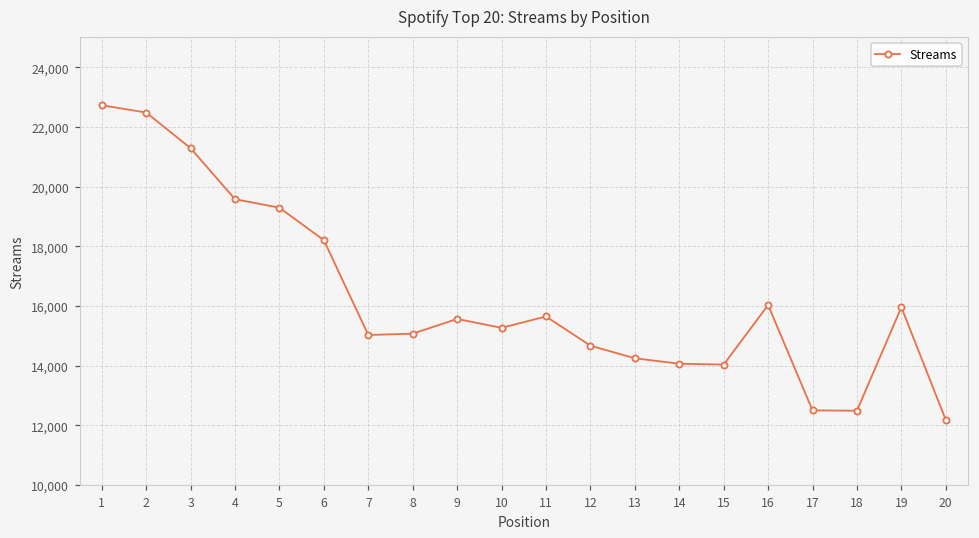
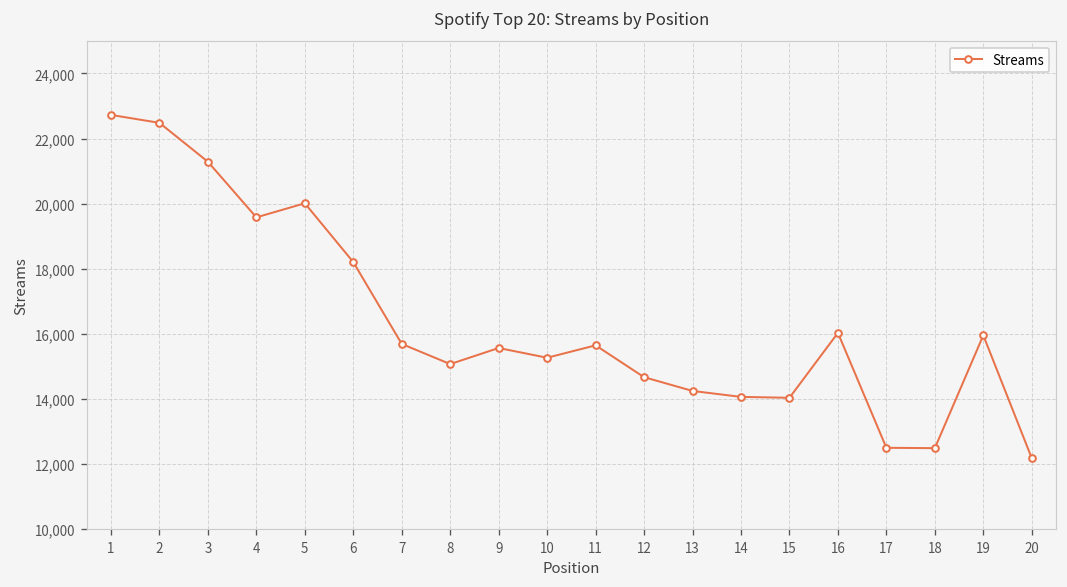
  {
    "1": "22,700",
    "2": "22,500",
    "3": "21,300",
    "4": "19,600",
-   "5": "19,300",
+   "5": "20,000",
    "6": "18,200",
-   "7": "15,000",
+   "7": "15,700",
    "8": "15,100",
    "9": "15,600",
    "10": "15,300",
    "11": "15,600",
    "12": "14,700",
    "13": "14,200",
    "14": "14,100",
    "15": "14,000",
    "16": "16,000",
    "17": "12,500",
    "18": "12,500",
    "19": "16,000",
    "20": "12,200"
  }
